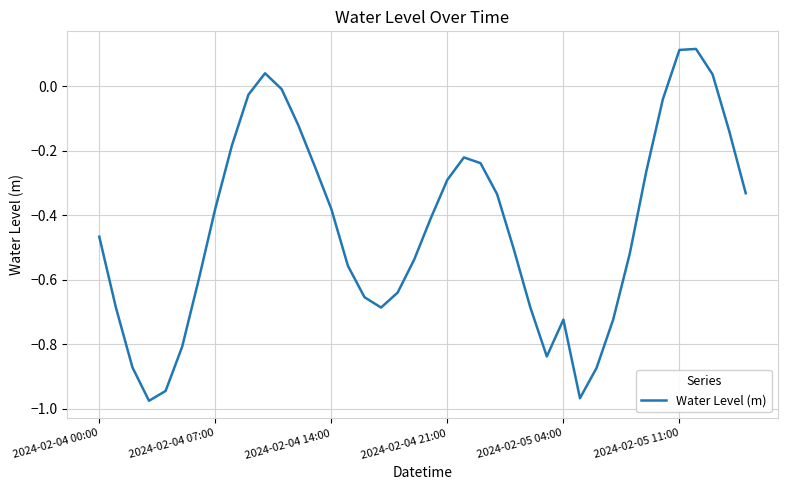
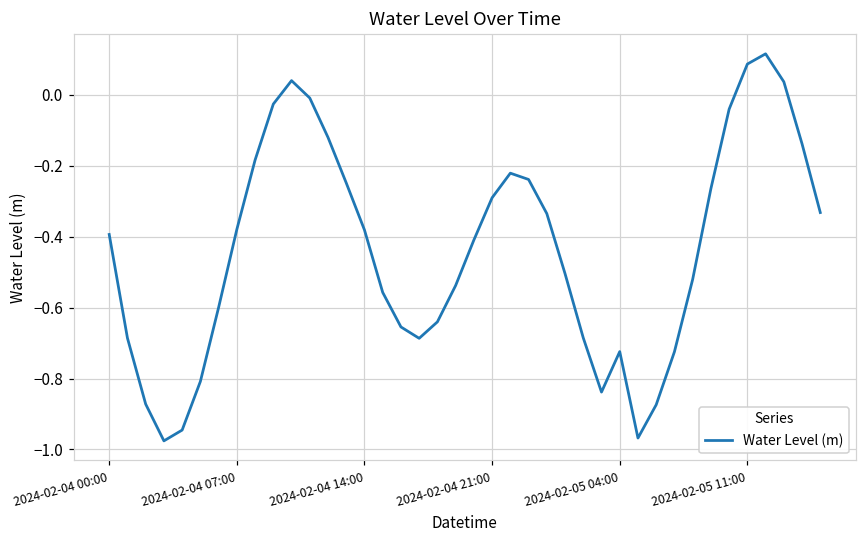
  {
-   "2024-02-04 00:00": -0.47,
+   "2024-02-04 00:00": -0.39,
    "2024-02-04 07:00": -0.38,
    "2024-02-04 14:00": -0.38,
    "2024-02-04 21:00": -0.29,
    "2024-02-05 04:00": -0.72,
-   "2024-02-05 11:00": 0.11
+   "2024-02-05 11:00": 0.09
  }
